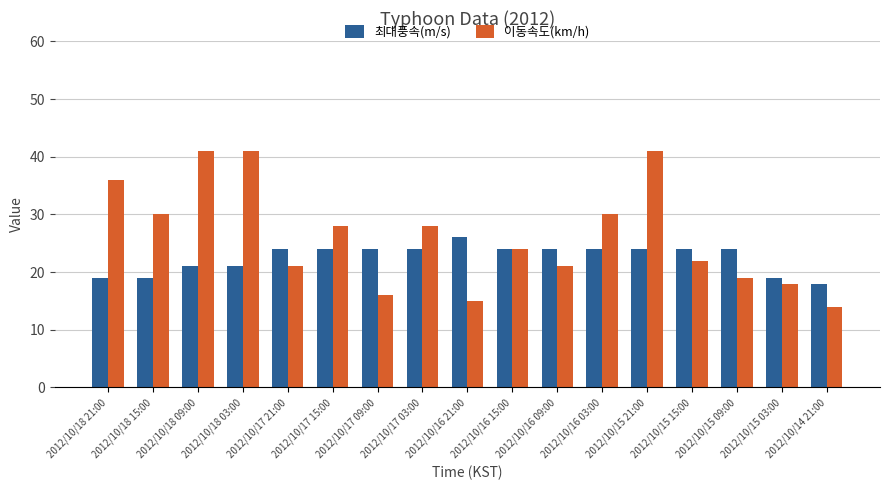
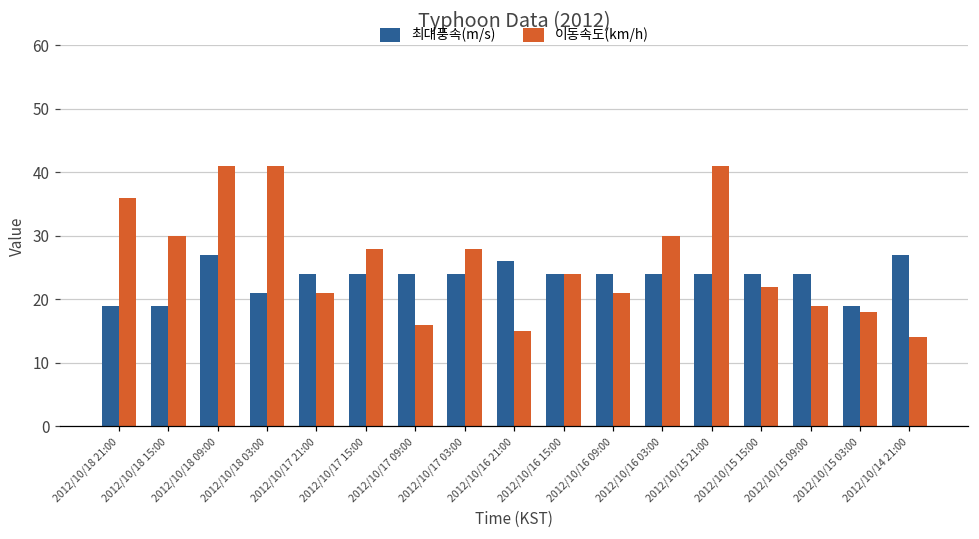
  {
    "최대풍속(m/s)": {
      "2012/10/18 21:00": 19,
      "2012/10/18 15:00": 19,
-     "2012/10/18 09:00": 21,
+     "2012/10/18 09:00": 27,
      "2012/10/18 03:00": 21,
      "2012/10/17 21:00": 24,
      "2012/10/17 15:00": 24,
      "2012/10/17 09:00": 24,
      "2012/10/17 03:00": 24,
      "2012/10/16 21:00": 26,
      "2012/10/16 15:00": 24,
      "2012/10/16 09:00": 24,
      "2012/10/16 03:00": 24,
      "2012/10/15 21:00": 24,
      "2012/10/15 15:00": 24,
      "2012/10/15 09:00": 24,
      "2012/10/15 03:00": 19,
-     "2012/10/14 21:00": 18
+     "2012/10/14 21:00": 27
    },
    "이동속도(km/h)": {
      "2012/10/18 21:00": 36,
      "2012/10/18 15:00": 30,
      "2012/10/18 09:00": 41,
      "2012/10/18 03:00": 41,
      "2012/10/17 21:00": 21,
      "2012/10/17 15:00": 28,
      "2012/10/17 09:00": 16,
      "2012/10/17 03:00": 28,
      "2012/10/16 21:00": 15,
      "2012/10/16 15:00": 24,
      "2012/10/16 09:00": 21,
      "2012/10/16 03:00": 30,
      "2012/10/15 21:00": 41,
      "2012/10/15 15:00": 22,
      "2012/10/15 09:00": 19,
      "2012/10/15 03:00": 18,
      "2012/10/14 21:00": 14
    }
  }
